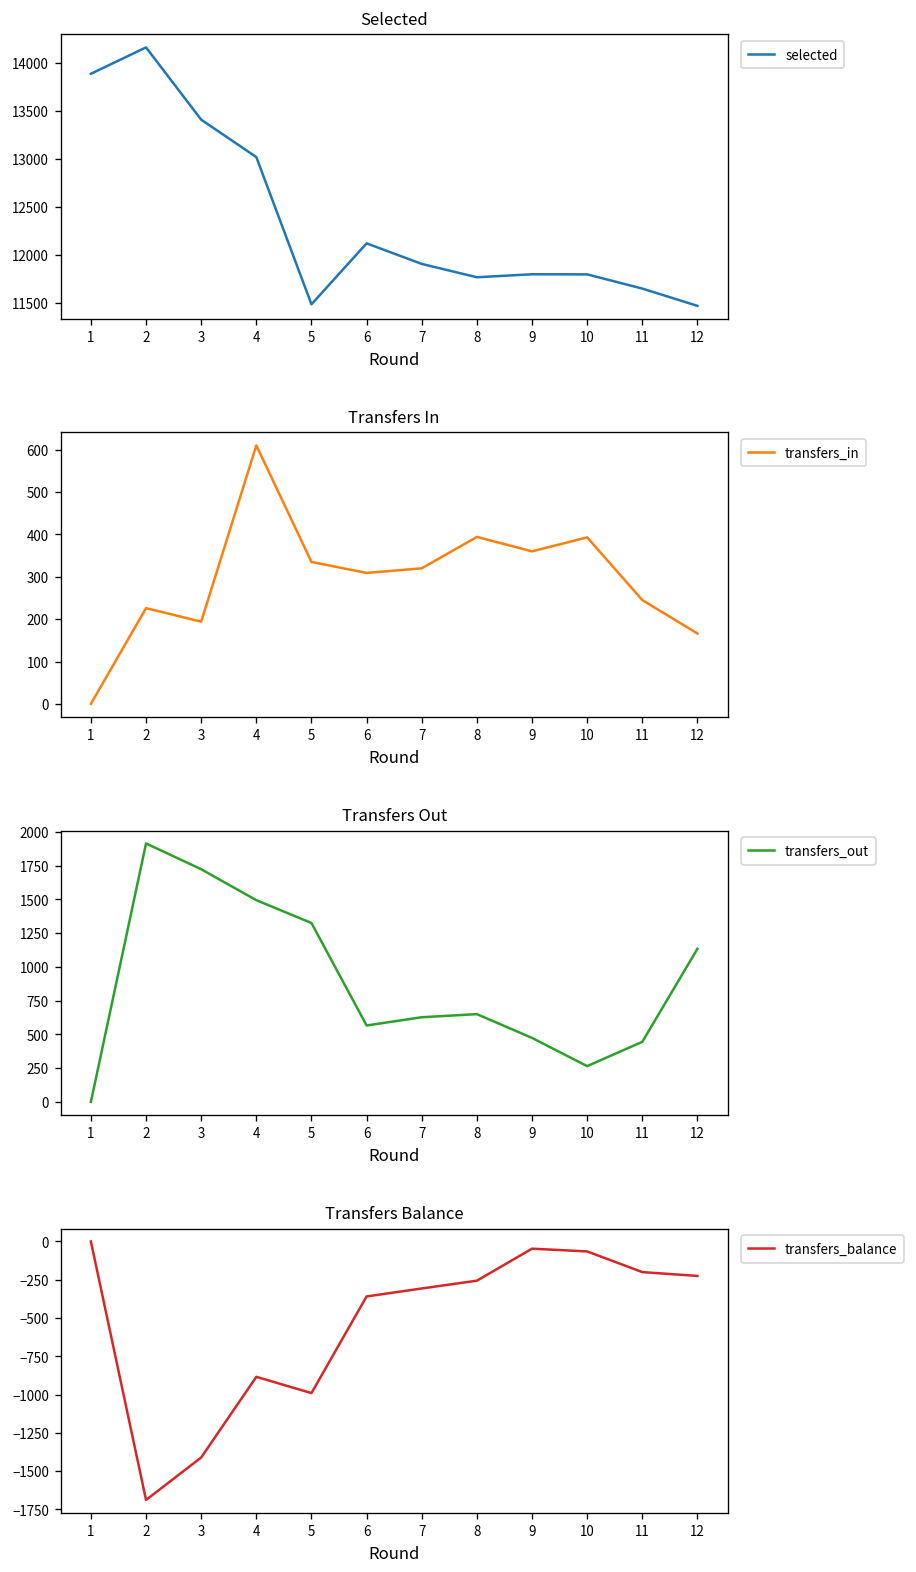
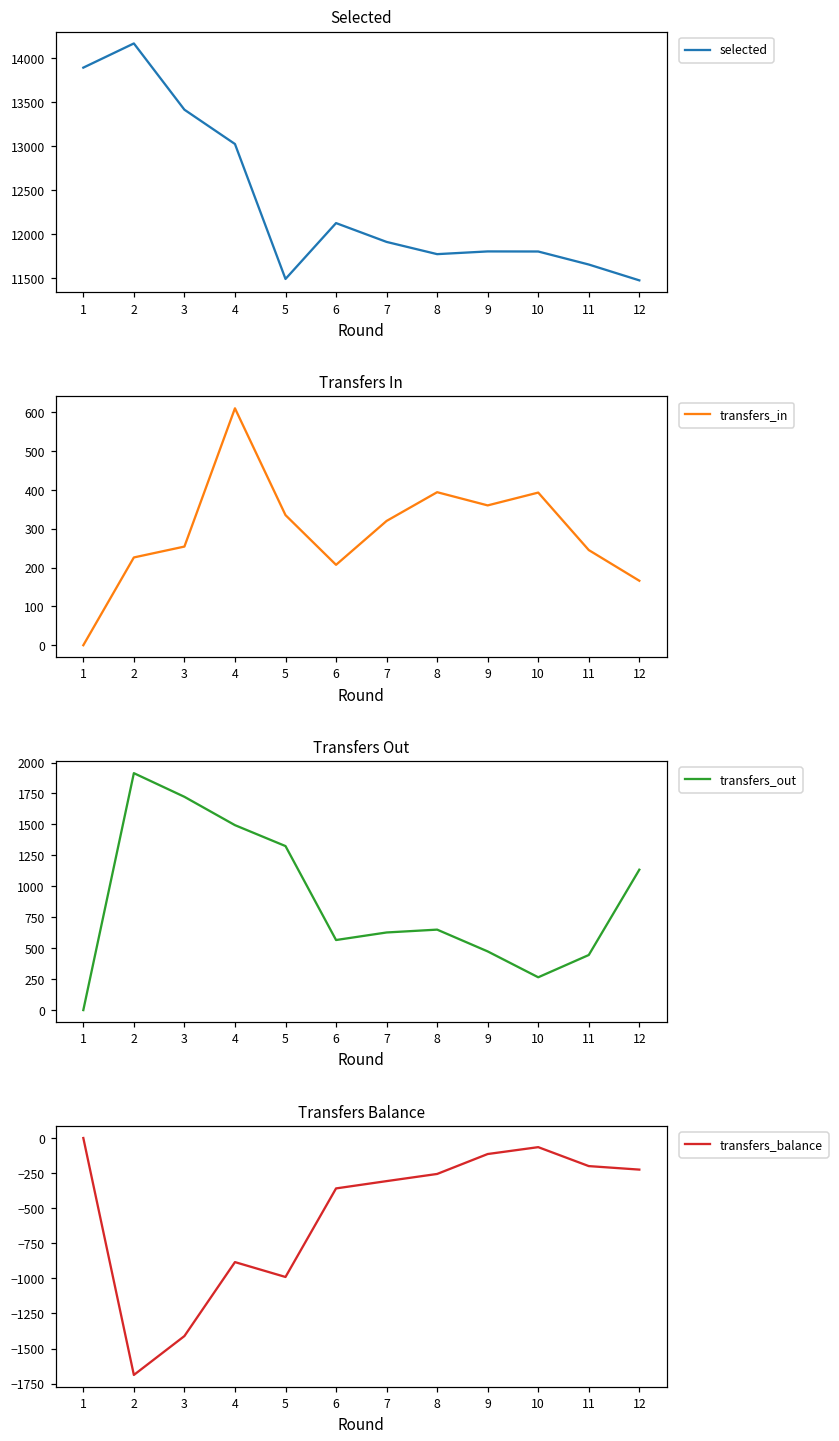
  {
    "Selected": {
      "1": 13900,
      "2": 14200,
      "3": 13400,
      "4": 13000,
      "5": 11500,
      "6": 12100,
      "7": 11900,
      "8": 11800,
      "9": 11800,
      "10": 11800,
      "11": 11700,
      "12": 11500
    },
    "Transfers In": {
      "1": 0,
      "2": 230,
-     "3": 190,
+     "3": 250,
      "4": 610,
      "5": 340,
-     "6": 310,
+     "6": 210,
      "7": 320,
      "8": 390,
      "9": 360,
      "10": 390,
      "11": 250,
      "12": 170
    },
    "Transfers Out": {
      "1": 0,
      "2": 1910,
      "3": 1720,
      "4": 1490,
      "5": 1330,
      "6": 570,
      "7": 630,
      "8": 650,
      "9": 470,
      "10": 270,
      "11": 450,
      "12": 1130
    },
    "Transfers Balance": {
      "1": 0,
      "2": -1690,
      "3": -1410,
      "4": -880,
      "5": -990,
      "6": -360,
      "7": -310,
      "8": -260,
-     "9": -50,
+     "9": -110,
      "10": -70,
      "11": -200,
      "12": -230
    }
  }
